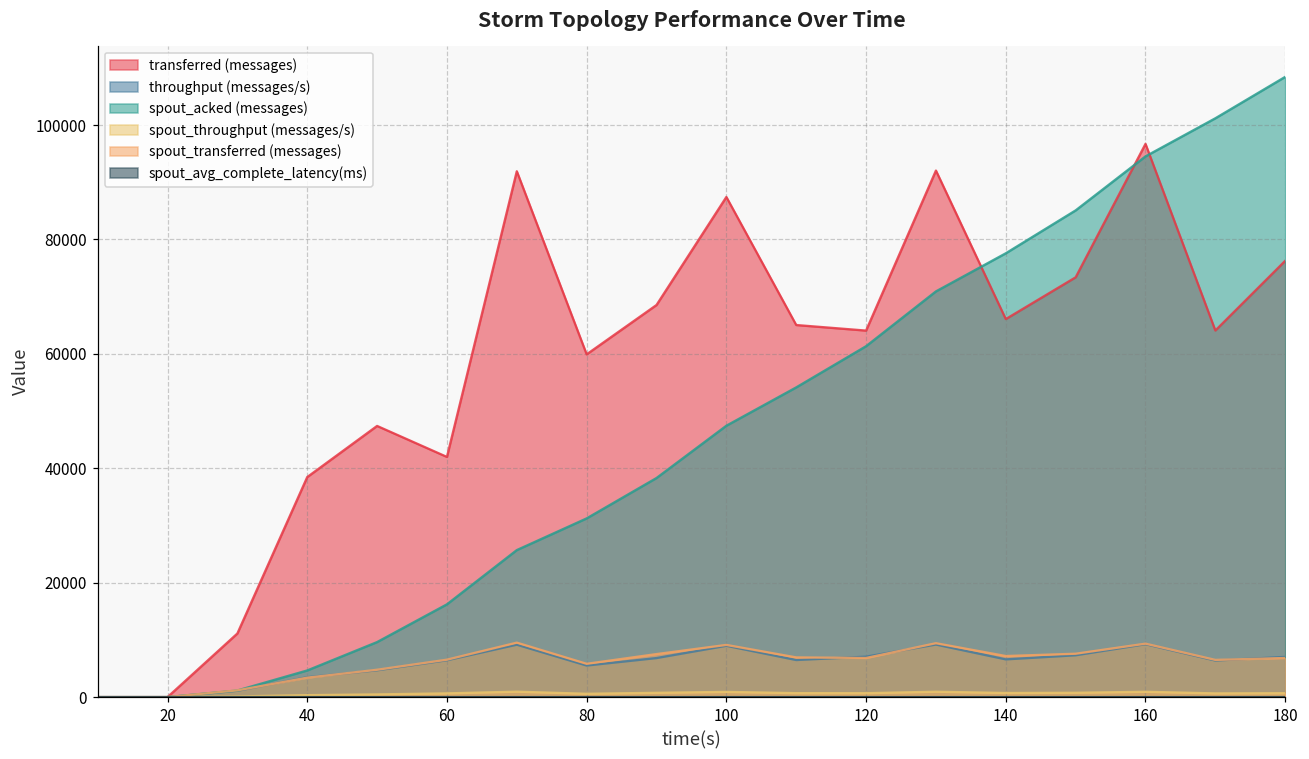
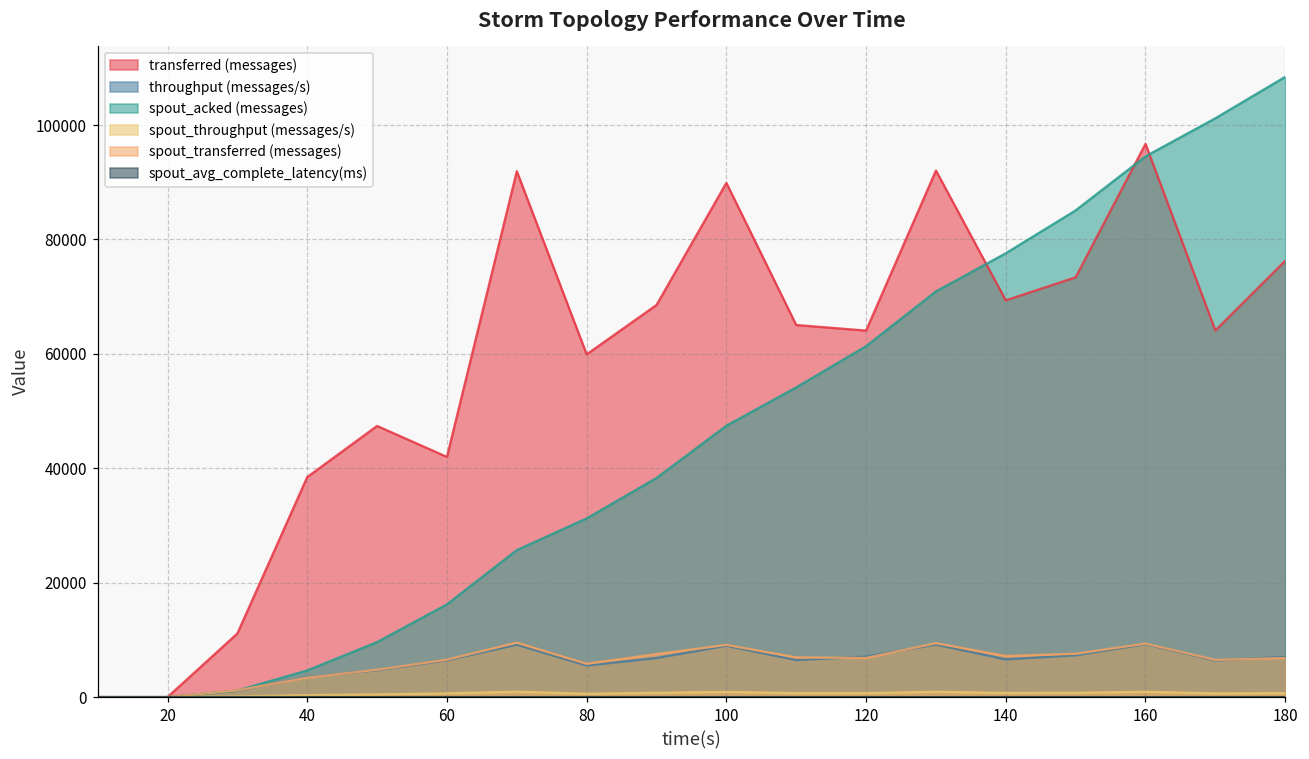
  {
    "transferred (messages)": {
      "40": 38000,
      "60": 42000,
      "80": 60000,
-     "100": 87000,
+     "100": 90000,
      "120": 64000,
-     "140": 66000,
+     "140": 69000,
      "160": 97000,
      "180": 76000
    },
    "spout_avg_complete_latency(ms)": {
      "60": 0,
      "80": 0,
      "100": 0,
      "120": 0,
      "140": 0,
      "160": 0,
      "180": 0
    }
  }
